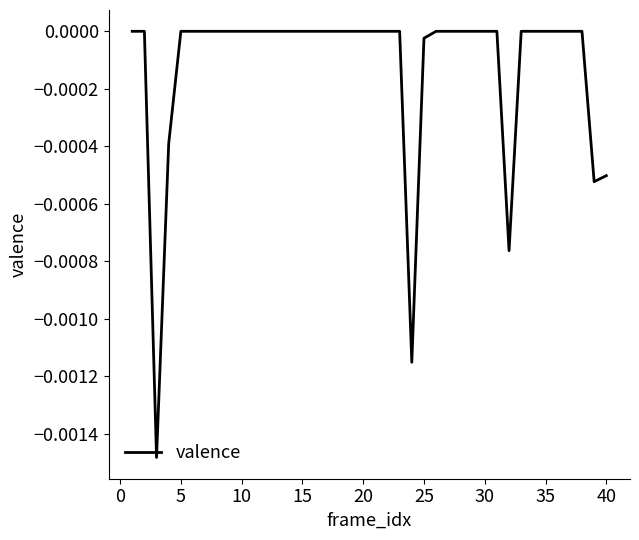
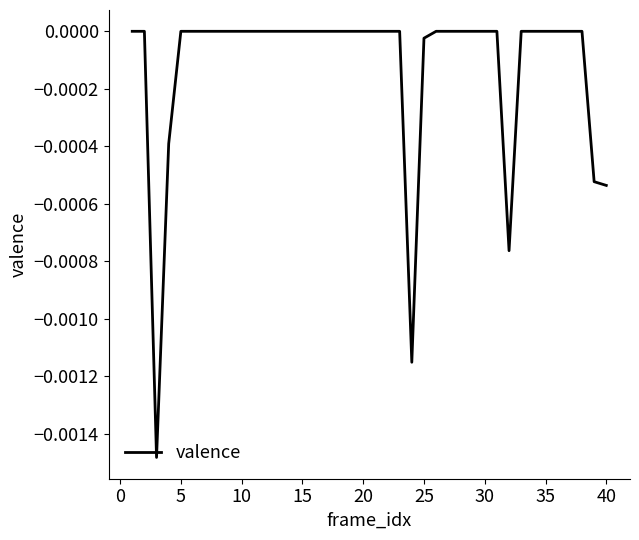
  {
    "5": 0.00000,
    "10": 0.00000,
    "15": 0.00000,
    "20": 0.00000,
    "25": -0.00002,
    "30": 0.00000,
    "35": 0.00000,
-   "40": -0.00050
+   "40": -0.00054
  }
